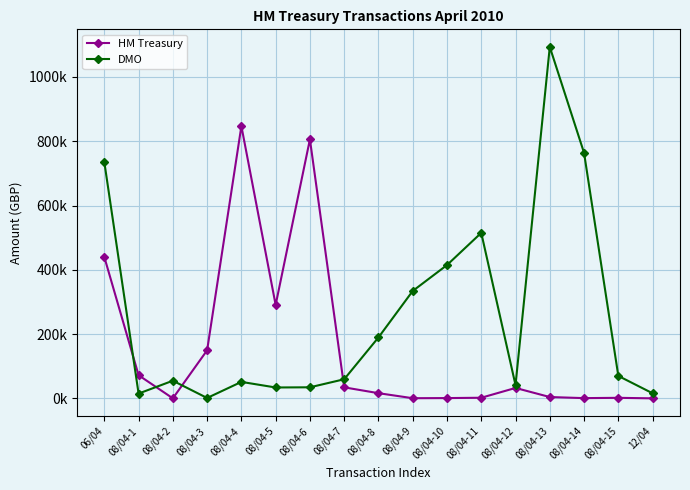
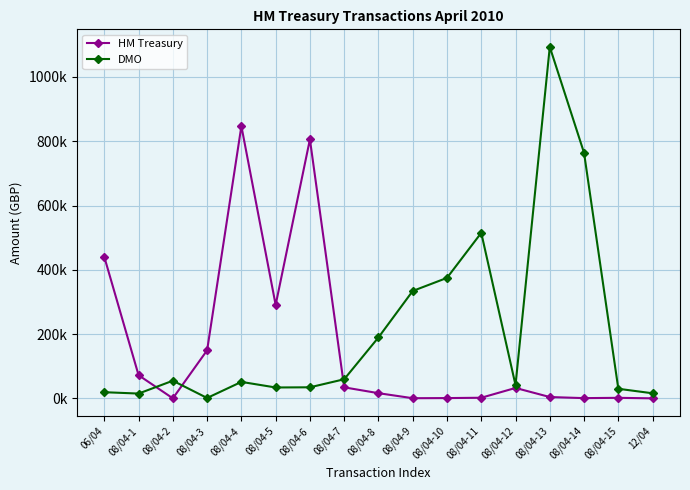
  {
    "HM Treasury": {
      "06/04": 440000,
      "08/04-1": 70000,
      "08/04-2": 0,
      "08/04-3": 150000,
      "08/04-4": 850000,
      "08/04-5": 290000,
      "08/04-6": 810000,
      "08/04-7": 30000,
      "08/04-8": 20000,
      "08/04-9": 0,
      "08/04-10": 0,
      "08/04-11": 0,
      "08/04-12": 30000,
      "08/04-13": 0,
      "08/04-14": 0,
      "08/04-15": 0,
      "12/04": 0
    },
    "DMO": {
-     "06/04": 740000,
+     "06/04": 20000,
      "08/04-1": 20000,
      "08/04-2": 60000,
      "08/04-3": 0,
      "08/04-4": 50000,
      "08/04-5": 30000,
      "08/04-6": 30000,
      "08/04-7": 60000,
      "08/04-8": 190000,
      "08/04-9": 330000,
-     "08/04-10": 410000,
+     "08/04-10": 370000,
      "08/04-11": 510000,
      "08/04-12": 40000,
      "08/04-13": 1090000,
      "08/04-14": 760000,
-     "08/04-15": 70000,
+     "08/04-15": 30000,
      "12/04": 20000
    }
  }
